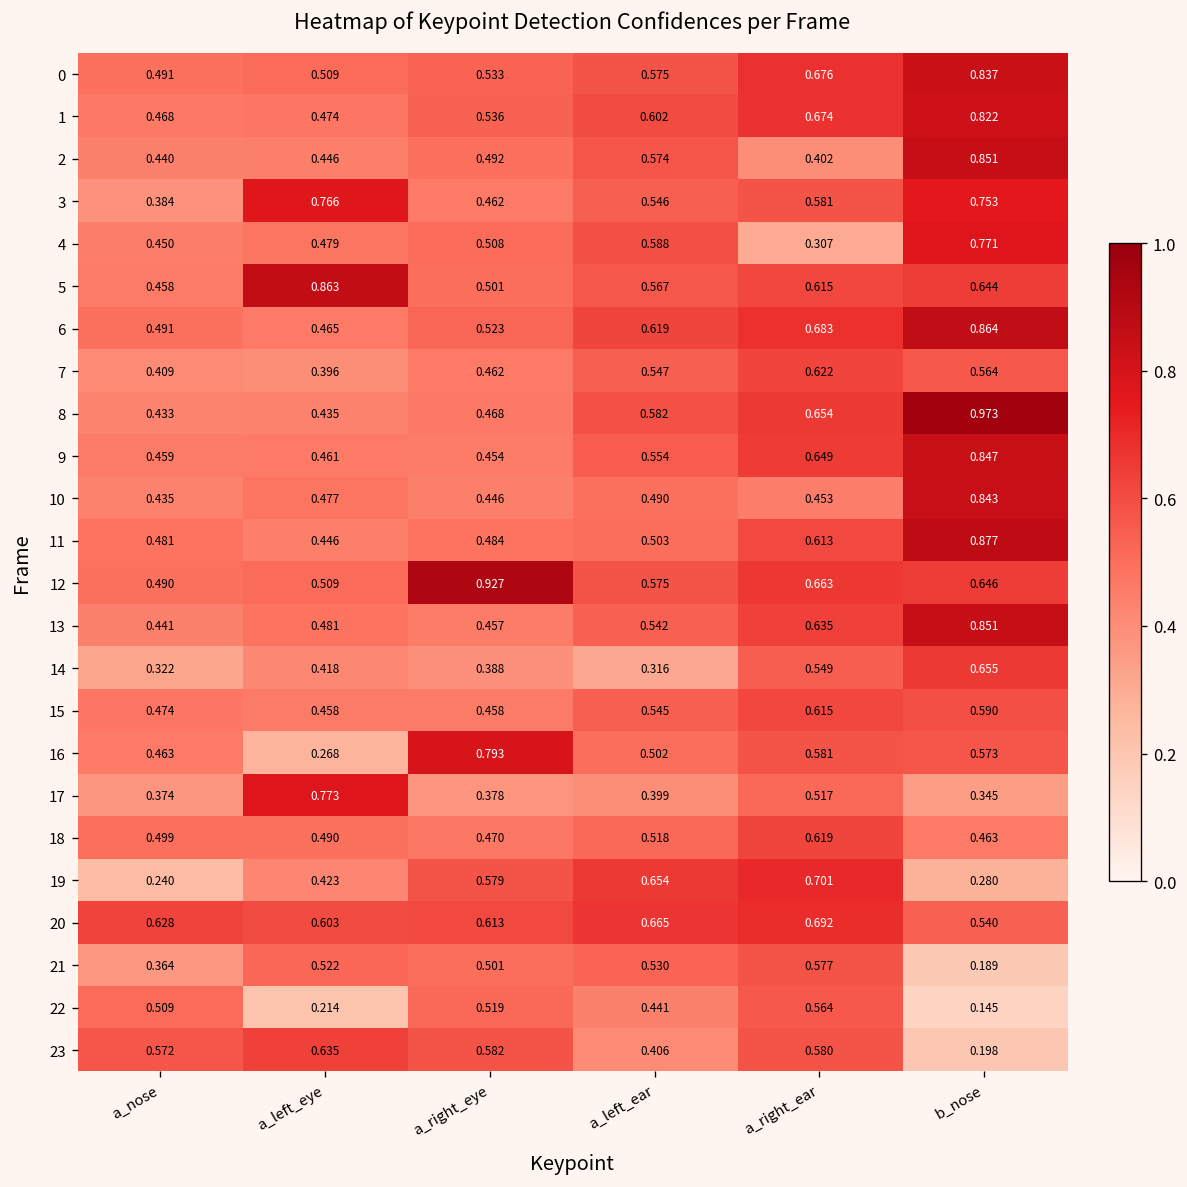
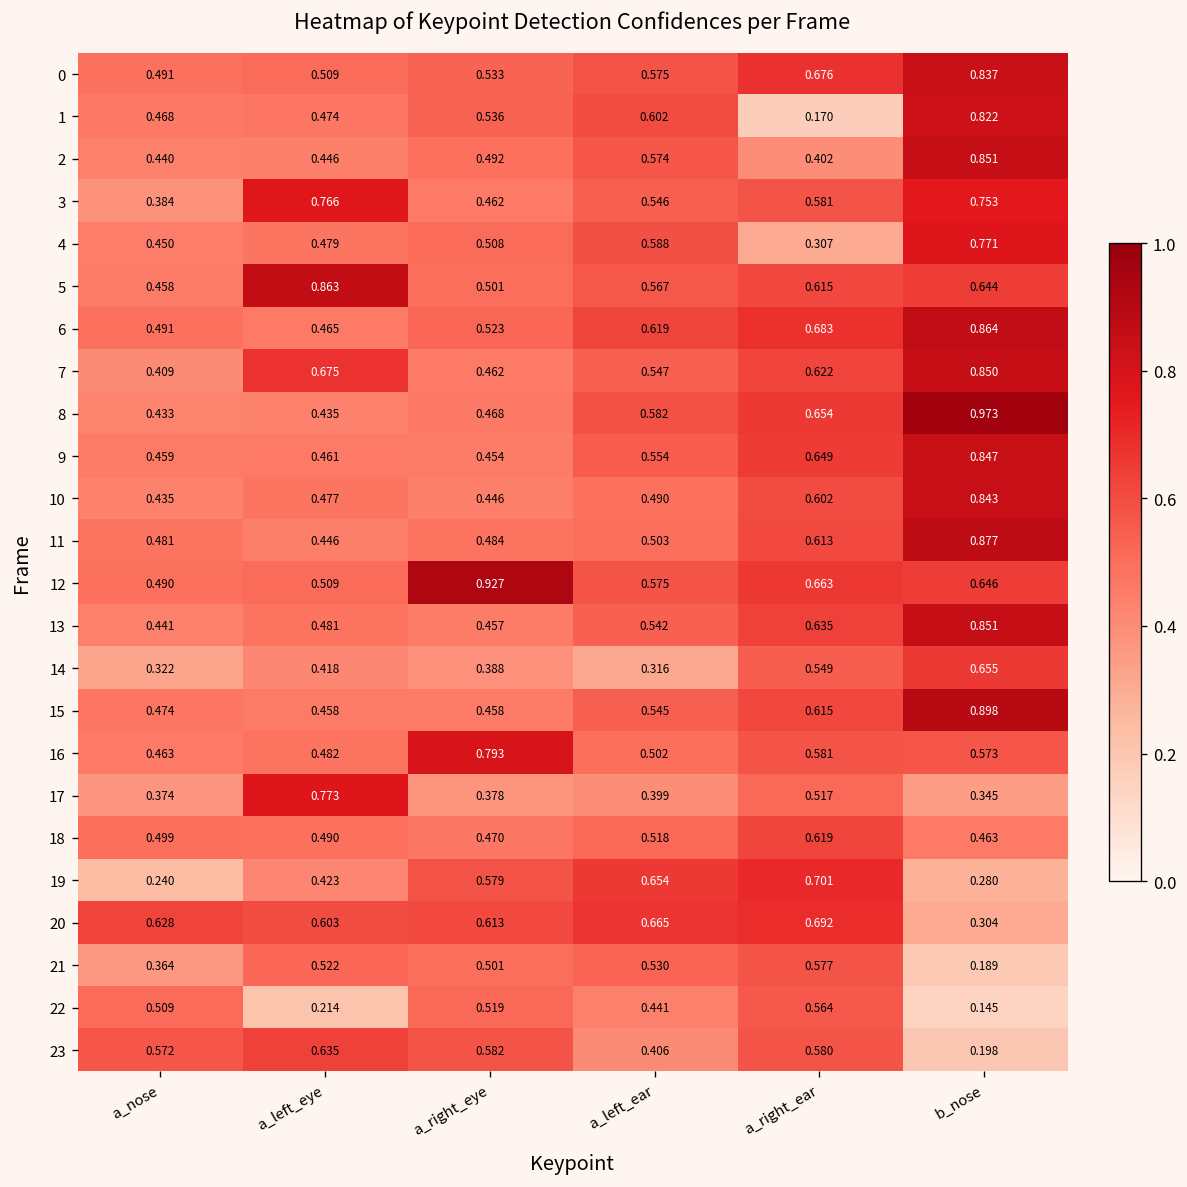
  {
    "0": {
      "a_nose": 0.491,
      "a_left_eye": 0.509,
      "a_right_eye": 0.533,
      "a_left_ear": 0.575,
      "a_right_ear": 0.676,
      "b_nose": 0.837
    },
    "1": {
      "a_nose": 0.468,
      "a_left_eye": 0.474,
      "a_right_eye": 0.536,
      "a_left_ear": 0.602,
-     "a_right_ear": 0.674,
+     "a_right_ear": 0.170,
      "b_nose": 0.822
    },
    "2": {
      "a_nose": 0.440,
      "a_left_eye": 0.446,
      "a_right_eye": 0.492,
      "a_left_ear": 0.574,
      "a_right_ear": 0.402,
      "b_nose": 0.851
    },
    "3": {
      "a_nose": 0.384,
      "a_left_eye": 0.766,
      "a_right_eye": 0.462,
      "a_left_ear": 0.546,
      "a_right_ear": 0.581,
      "b_nose": 0.753
    },
    "4": {
      "a_nose": 0.450,
      "a_left_eye": 0.479,
      "a_right_eye": 0.508,
      "a_left_ear": 0.588,
      "a_right_ear": 0.307,
      "b_nose": 0.771
    },
    "5": {
      "a_nose": 0.458,
      "a_left_eye": 0.863,
      "a_right_eye": 0.501,
      "a_left_ear": 0.567,
      "a_right_ear": 0.615,
      "b_nose": 0.644
    },
    "6": {
      "a_nose": 0.491,
      "a_left_eye": 0.465,
      "a_right_eye": 0.523,
      "a_left_ear": 0.619,
      "a_right_ear": 0.683,
      "b_nose": 0.864
    },
    "7": {
      "a_nose": 0.409,
-     "a_left_eye": 0.396,
+     "a_left_eye": 0.675,
      "a_right_eye": 0.462,
      "a_left_ear": 0.547,
      "a_right_ear": 0.622,
-     "b_nose": 0.564
+     "b_nose": 0.850
    },
    "8": {
      "a_nose": 0.433,
      "a_left_eye": 0.435,
      "a_right_eye": 0.468,
      "a_left_ear": 0.582,
      "a_right_ear": 0.654,
      "b_nose": 0.973
    },
    "9": {
      "a_nose": 0.459,
      "a_left_eye": 0.461,
      "a_right_eye": 0.454,
      "a_left_ear": 0.554,
      "a_right_ear": 0.649,
      "b_nose": 0.847
    },
    "10": {
      "a_nose": 0.435,
      "a_left_eye": 0.477,
      "a_right_eye": 0.446,
      "a_left_ear": 0.490,
-     "a_right_ear": 0.453,
+     "a_right_ear": 0.602,
      "b_nose": 0.843
    },
    "11": {
      "a_nose": 0.481,
      "a_left_eye": 0.446,
      "a_right_eye": 0.484,
      "a_left_ear": 0.503,
      "a_right_ear": 0.613,
      "b_nose": 0.877
    },
    "12": {
      "a_nose": 0.490,
      "a_left_eye": 0.509,
      "a_right_eye": 0.927,
      "a_left_ear": 0.575,
      "a_right_ear": 0.663,
      "b_nose": 0.646
    },
    "13": {
      "a_nose": 0.441,
      "a_left_eye": 0.481,
      "a_right_eye": 0.457,
      "a_left_ear": 0.542,
      "a_right_ear": 0.635,
      "b_nose": 0.851
    },
    "14": {
      "a_nose": 0.322,
      "a_left_eye": 0.418,
      "a_right_eye": 0.388,
      "a_left_ear": 0.316,
      "a_right_ear": 0.549,
      "b_nose": 0.655
    },
    "15": {
      "a_nose": 0.474,
      "a_left_eye": 0.458,
      "a_right_eye": 0.458,
      "a_left_ear": 0.545,
      "a_right_ear": 0.615,
-     "b_nose": 0.590
+     "b_nose": 0.898
    },
    "16": {
      "a_nose": 0.463,
-     "a_left_eye": 0.268,
+     "a_left_eye": 0.482,
      "a_right_eye": 0.793,
      "a_left_ear": 0.502,
      "a_right_ear": 0.581,
      "b_nose": 0.573
    },
    "17": {
      "a_nose": 0.374,
      "a_left_eye": 0.773,
      "a_right_eye": 0.378,
      "a_left_ear": 0.399,
      "a_right_ear": 0.517,
      "b_nose": 0.345
    },
    "18": {
      "a_nose": 0.499,
      "a_left_eye": 0.490,
      "a_right_eye": 0.470,
      "a_left_ear": 0.518,
      "a_right_ear": 0.619,
      "b_nose": 0.463
    },
    "19": {
      "a_nose": 0.240,
      "a_left_eye": 0.423,
      "a_right_eye": 0.579,
      "a_left_ear": 0.654,
      "a_right_ear": 0.701,
      "b_nose": 0.280
    },
    "20": {
      "a_nose": 0.628,
      "a_left_eye": 0.603,
      "a_right_eye": 0.613,
      "a_left_ear": 0.665,
      "a_right_ear": 0.692,
-     "b_nose": 0.540
+     "b_nose": 0.304
    },
    "21": {
      "a_nose": 0.364,
      "a_left_eye": 0.522,
      "a_right_eye": 0.501,
      "a_left_ear": 0.530,
      "a_right_ear": 0.577,
      "b_nose": 0.189
    },
    "22": {
      "a_nose": 0.509,
      "a_left_eye": 0.214,
      "a_right_eye": 0.519,
      "a_left_ear": 0.441,
      "a_right_ear": 0.564,
      "b_nose": 0.145
    },
    "23": {
      "a_nose": 0.572,
      "a_left_eye": 0.635,
      "a_right_eye": 0.582,
      "a_left_ear": 0.406,
      "a_right_ear": 0.580,
      "b_nose": 0.198
    }
  }
